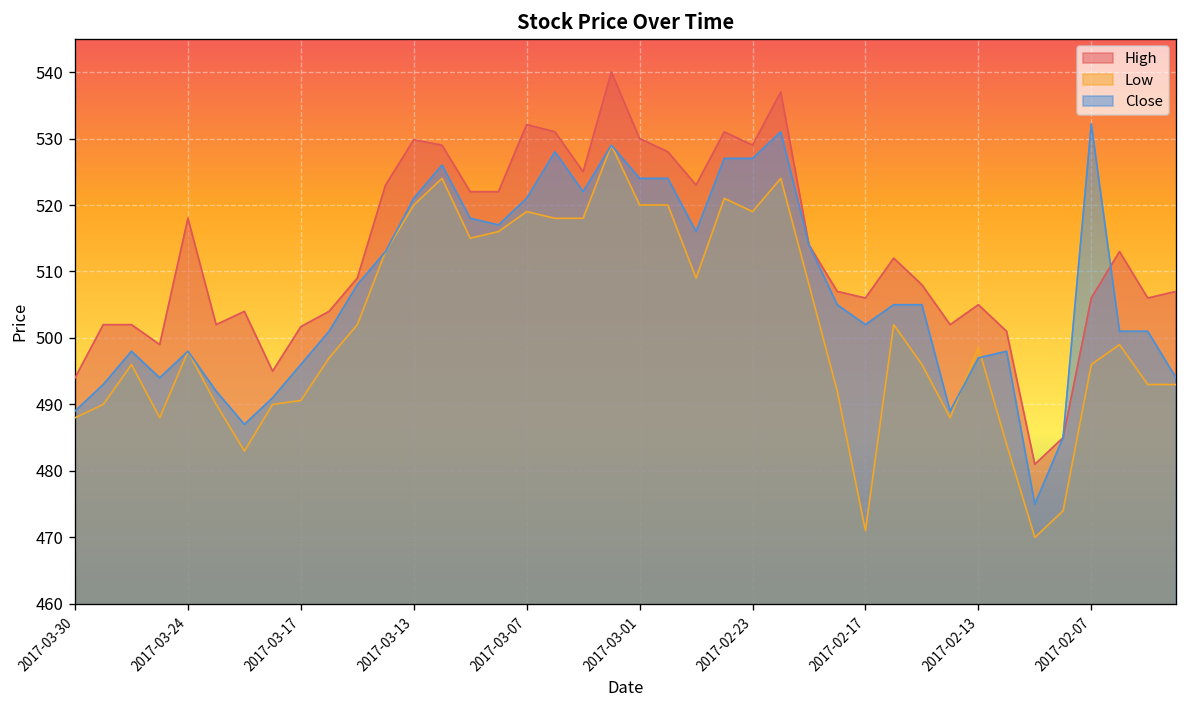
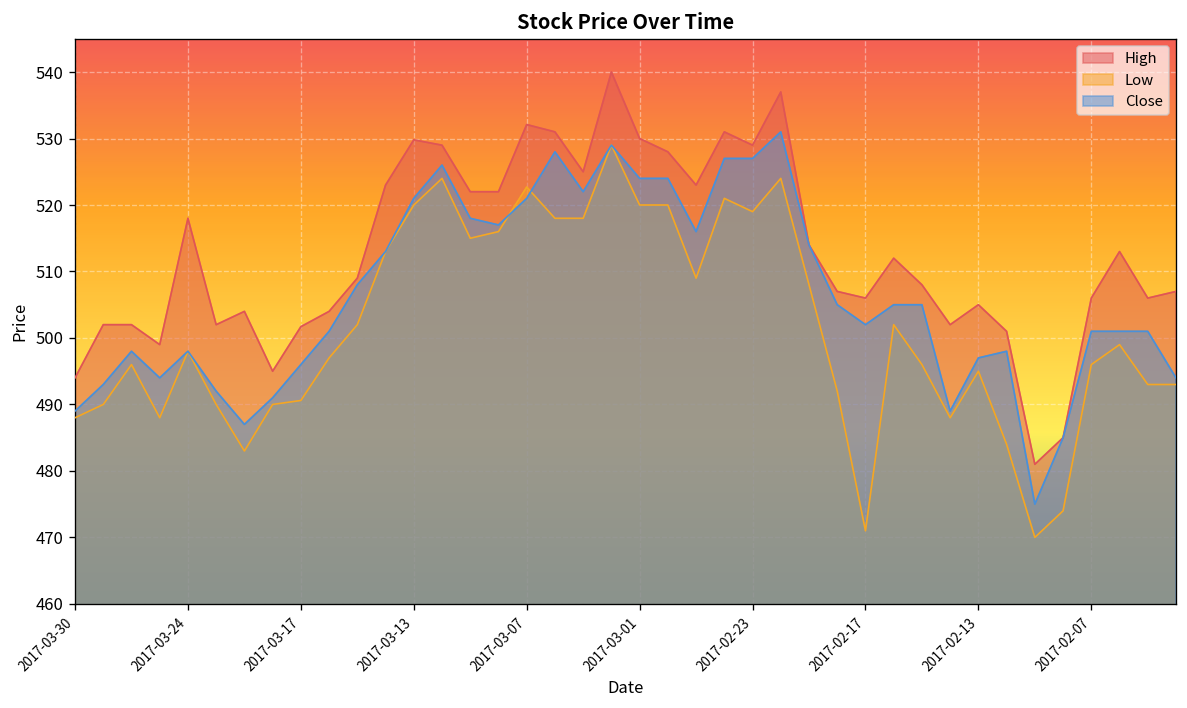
  {
    "High": {
      "2017-03-30": 494,
      "2017-03-24": 518,
      "2017-03-17": 502,
      "2017-03-13": 530,
      "2017-03-07": 532,
      "2017-03-01": 530,
      "2017-02-23": 529,
      "2017-02-17": 506,
      "2017-02-13": 505,
      "2017-02-07": 506
    },
    "Low": {
      "2017-03-30": 488,
      "2017-03-17": 491,
      "2017-03-13": 520,
-     "2017-03-07": 519,
+     "2017-03-07": 523,
      "2017-03-01": 520,
      "2017-02-23": 519,
      "2017-02-17": 471,
-     "2017-02-13": 499,
+     "2017-02-13": 495,
      "2017-02-07": 496
    },
    "Close": {
      "2017-03-30": 489,
      "2017-03-17": 496,
      "2017-03-13": 521,
      "2017-03-07": 521,
      "2017-03-01": 524,
      "2017-02-23": 527,
      "2017-02-17": 502,
      "2017-02-13": 497,
-     "2017-02-07": 532
+     "2017-02-07": 501
    }
  }
